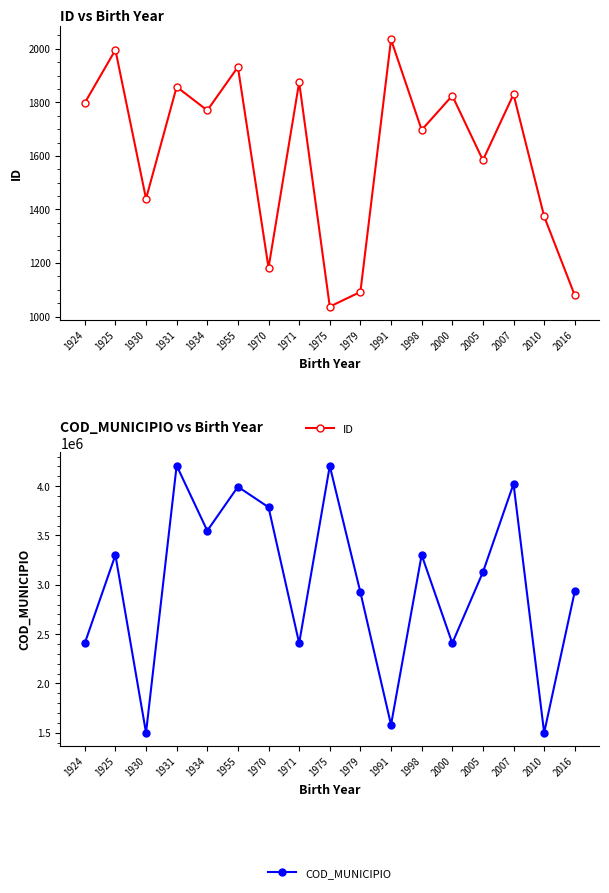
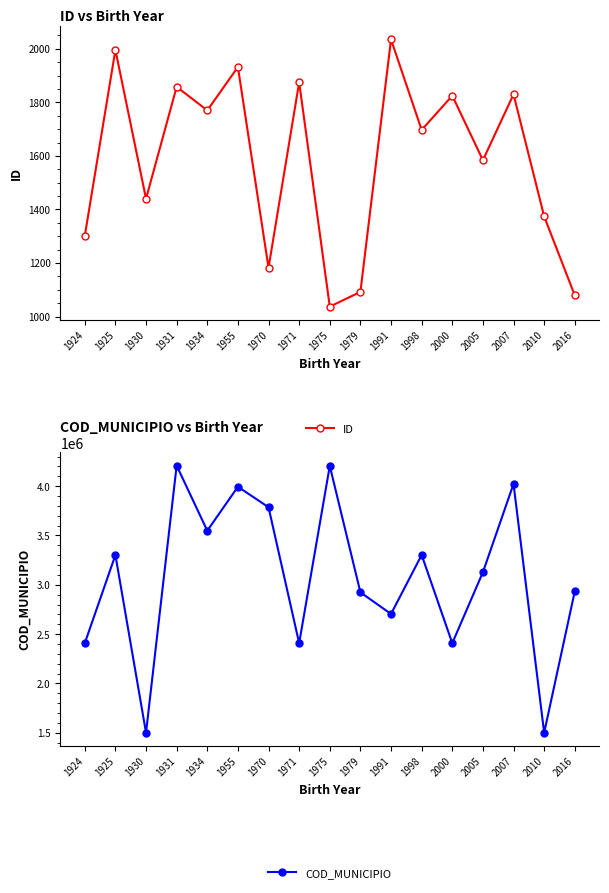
  {
    "ID vs Birth Year": {
-     "1924": 1800,
+     "1924": 1300,
      "1925": 2000,
      "1930": 1440,
      "1931": 1860,
      "1934": 1770,
      "1955": 1930,
      "1970": 1180,
      "1971": 1880,
      "1975": 1040,
      "1979": 1090,
      "1991": 2040,
      "1998": 1700,
      "2000": 1830,
      "2005": 1580,
      "2007": 1830,
      "2010": 1370,
      "2016": 1080
    },
    "COD_MUNICIPIO vs Birth Year": {
      "1924": 2400000,
      "1925": 3300000,
      "1930": 1500000,
      "1931": 4200000,
      "1934": 3500000,
      "1955": 4000000,
      "1970": 3800000,
      "1971": 2400000,
      "1975": 4200000,
      "1979": 2900000,
-     "1991": 1600000,
+     "1991": 2700000,
      "1998": 3300000,
      "2000": 2400000,
      "2005": 3100000,
      "2007": 4000000,
      "2010": 1500000,
      "2016": 2900000
    }
  }
